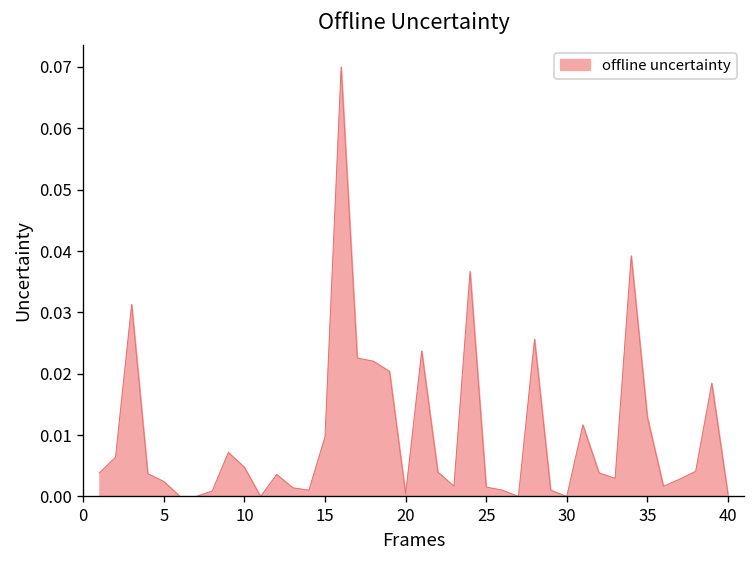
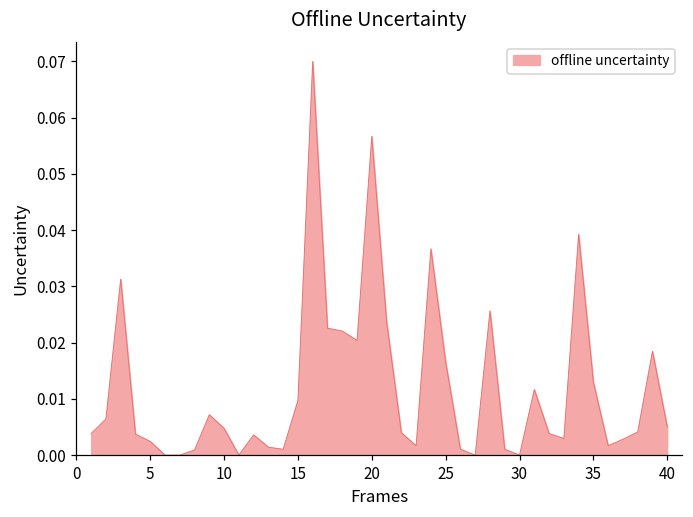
  {
    "5": 0.002,
    "10": 0.005,
    "15": 0.010,
-   "20": 0.000,
-   "25": 0.002,
+   "20": 0.057,
+   "25": 0.017,
    "30": 0.000,
    "35": 0.013,
-   "40": 0.000
+   "40": 0.005
  }
